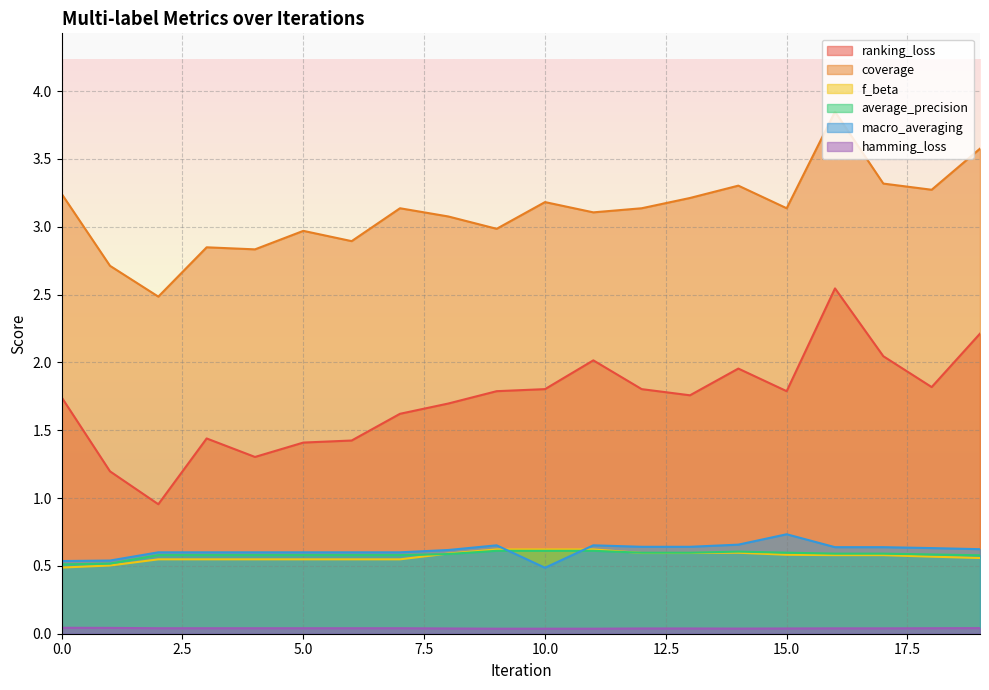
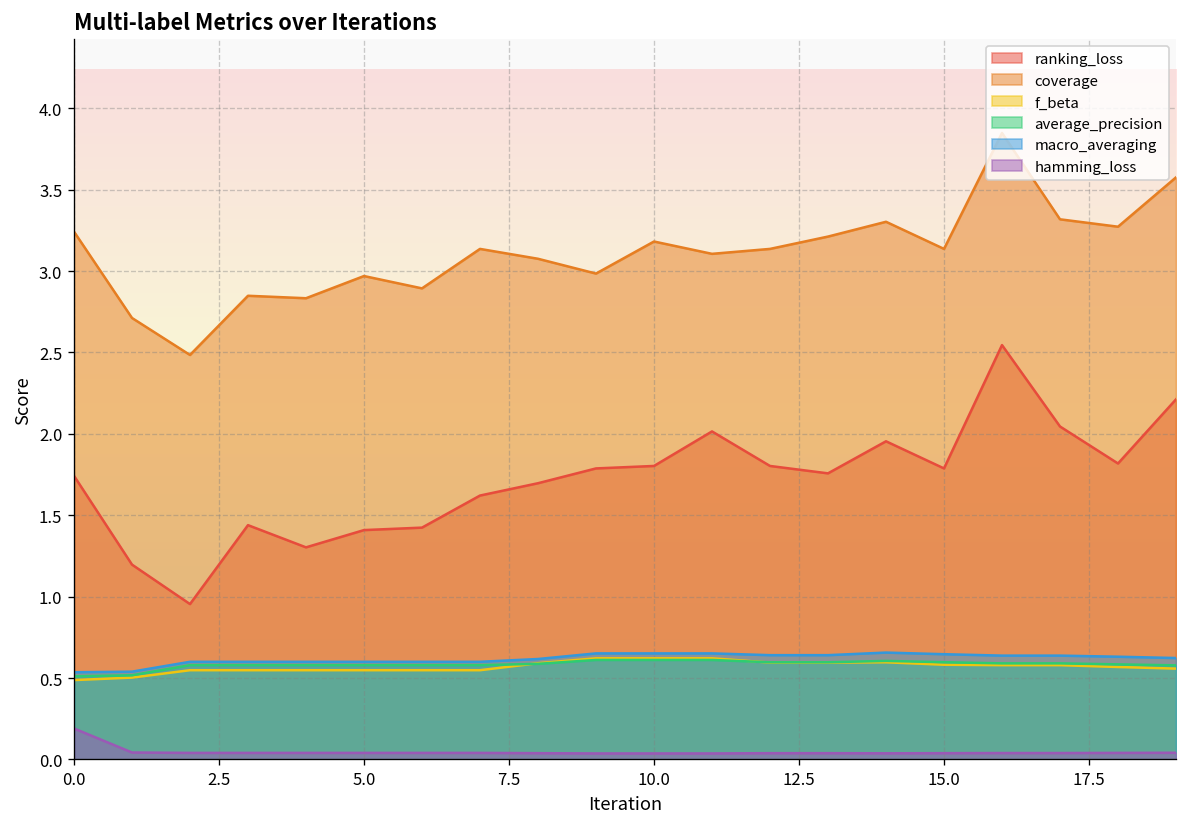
  {
    "average_precision": {
      "0.0": 0.51,
      "5.0": 0.58
    },
    "macro_averaging": {
      "0.0": 0.54,
      "5.0": 0.60,
-     "10.0": 0.49,
-     "15.0": 0.73
+     "10.0": 0.65,
+     "15.0": 0.65
    },
    "hamming_loss": {
-     "0.0": 0.04,
+     "0.0": 0.19,
      "5.0": 0.04,
      "10.0": 0.04,
      "15.0": 0.04
    }
  }
